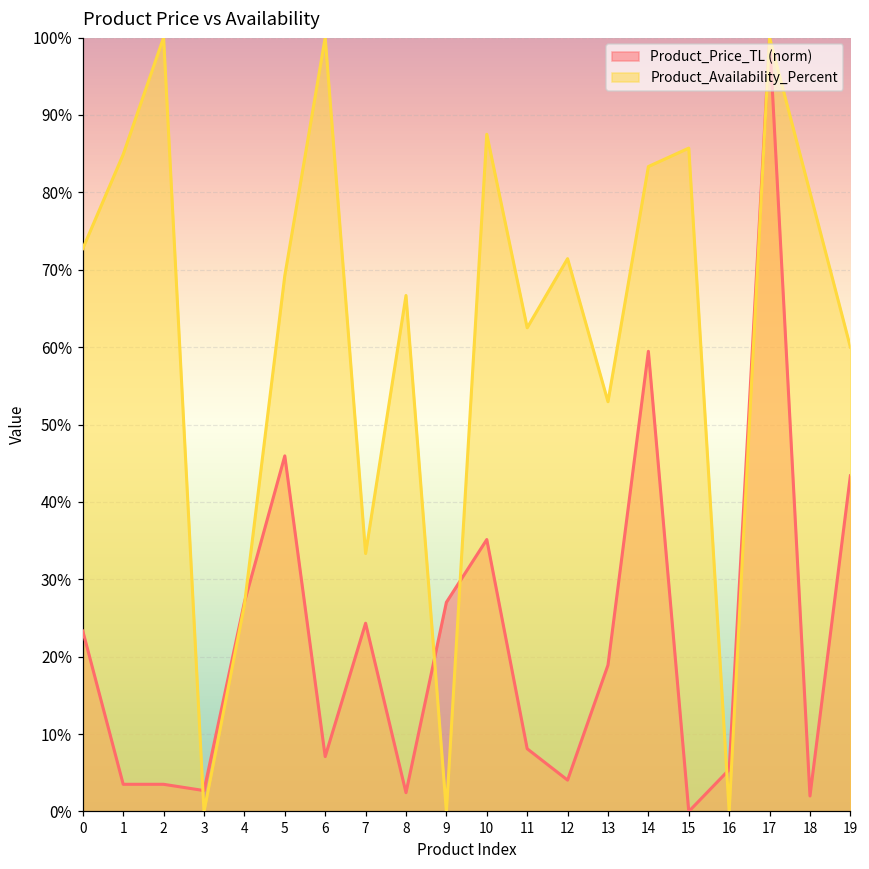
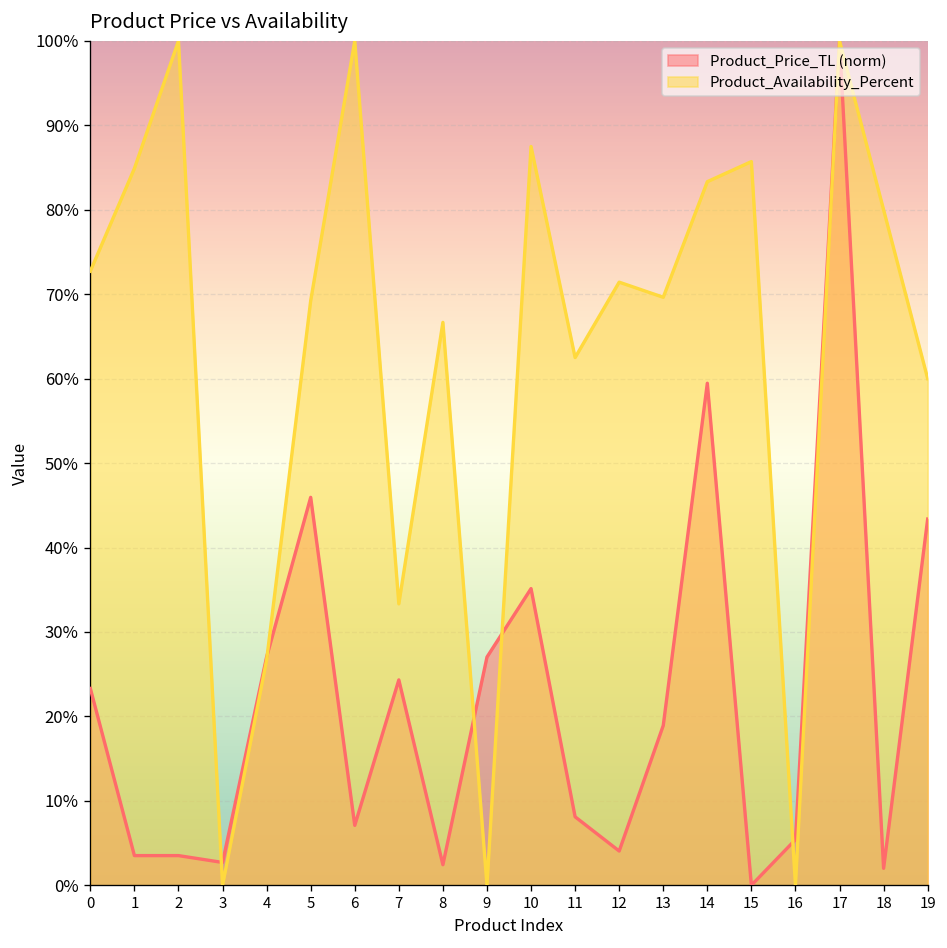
  {
    "Product_Price_TL (norm)": {
      "0": "23%",
      "1": "4%",
      "2": "4%",
      "3": "3%",
      "5": "46%",
      "6": "7%",
      "7": "24%",
      "8": "2%",
      "9": "27%",
      "10": "35%",
      "11": "8%",
      "12": "4%",
      "13": "19%",
      "14": "59%",
      "15": "0%",
      "16": "5%",
      "18": "2%",
      "19": "43%"
    },
    "Product_Availability_Percent": {
      "0": "73%",
      "1": "85%",
      "2": "100%",
      "3": "0%",
      "5": "69%",
      "6": "100%",
      "7": "33%",
      "8": "67%",
      "9": "0%",
      "10": "88%",
      "11": "63%",
      "12": "71%",
-     "13": "53%",
+     "13": "70%",
      "14": "83%",
      "15": "86%",
      "16": "0%",
      "18": "80%",
      "19": "60%"
    }
  }
